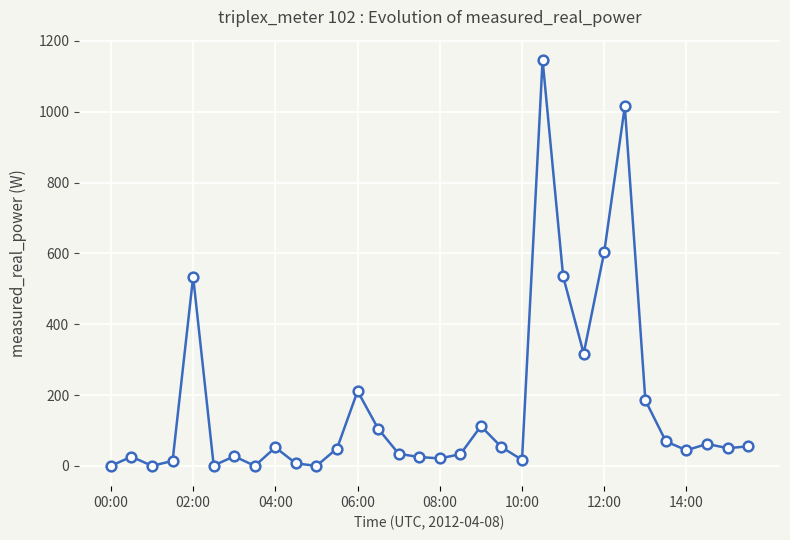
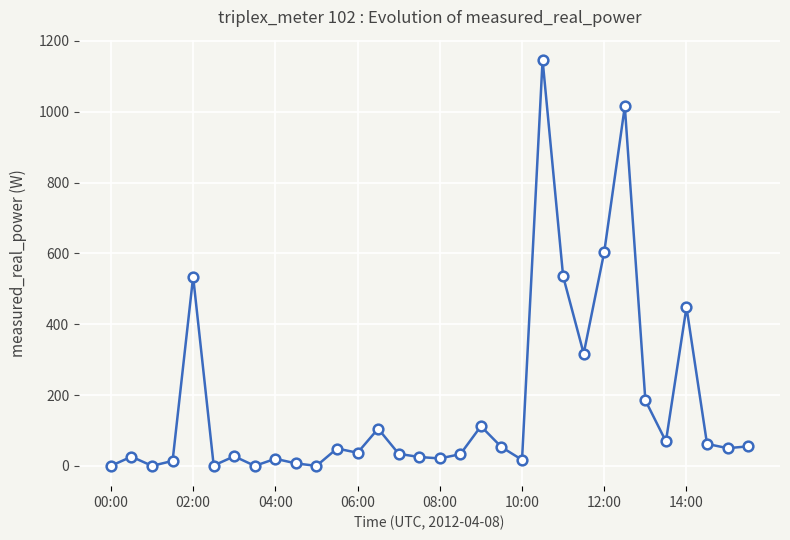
  {
    "00:00": 0,
    "02:00": 530,
-   "04:00": 50,
-   "06:00": 210,
+   "04:00": 20,
+   "06:00": 40,
    "08:00": 20,
    "10:00": 20,
    "12:00": 600,
-   "14:00": 40
+   "14:00": 450
  }
